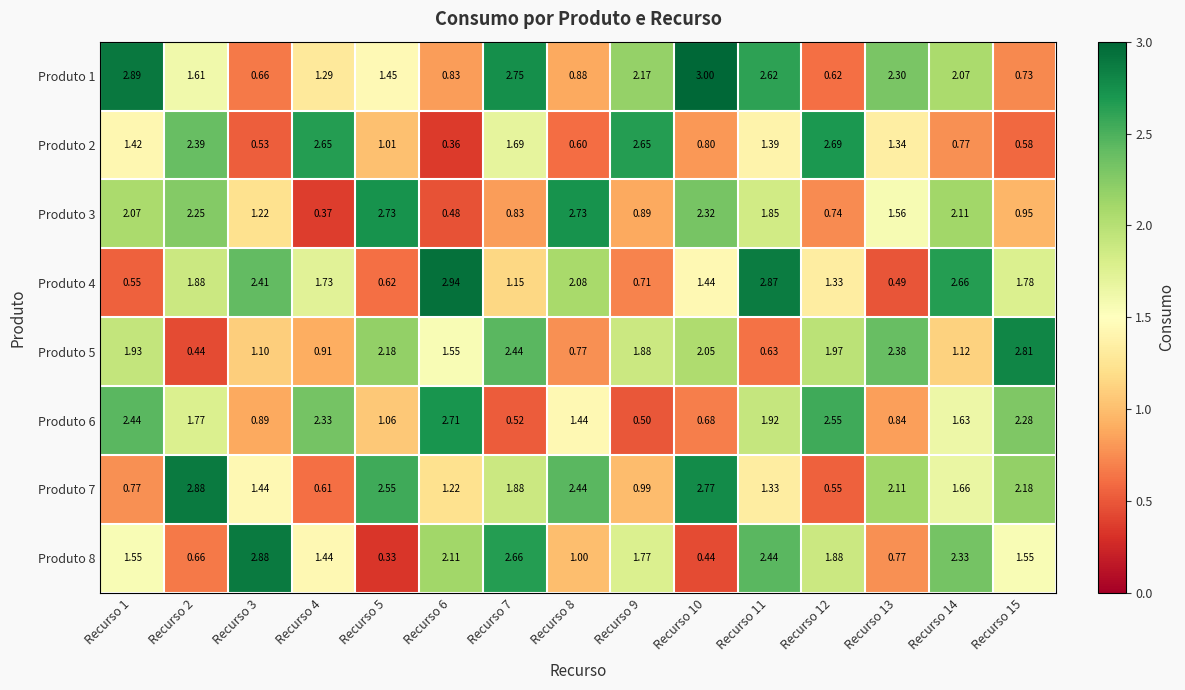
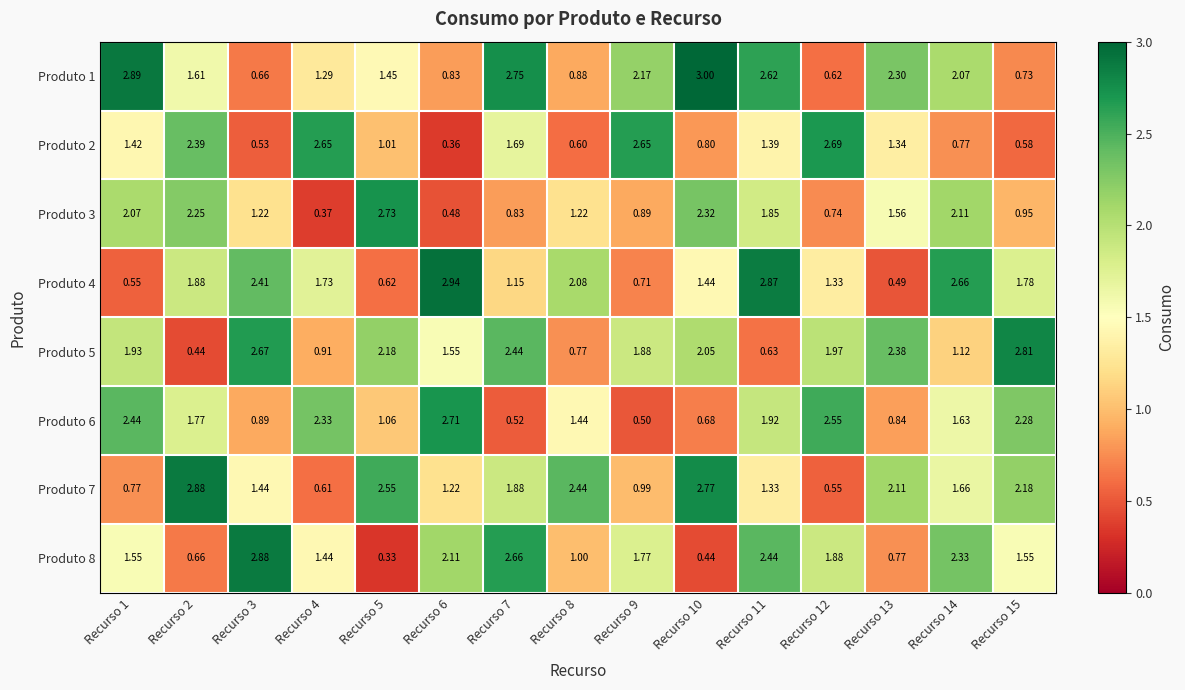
  {
    "Produto 1": {
      "Recurso 1": 2.89,
      "Recurso 2": 1.61,
      "Recurso 3": 0.66,
      "Recurso 4": 1.29,
      "Recurso 5": 1.45,
      "Recurso 6": 0.83,
      "Recurso 7": 2.75,
      "Recurso 8": 0.88,
      "Recurso 9": 2.17,
      "Recurso 10": 3.00,
      "Recurso 11": 2.62,
      "Recurso 12": 0.62,
      "Recurso 13": 2.30,
      "Recurso 14": 2.07,
      "Recurso 15": 0.73
    },
    "Produto 2": {
      "Recurso 1": 1.42,
      "Recurso 2": 2.39,
      "Recurso 3": 0.53,
      "Recurso 4": 2.65,
      "Recurso 5": 1.01,
      "Recurso 6": 0.36,
      "Recurso 7": 1.69,
      "Recurso 8": 0.60,
      "Recurso 9": 2.65,
      "Recurso 10": 0.80,
      "Recurso 11": 1.39,
      "Recurso 12": 2.69,
      "Recurso 13": 1.34,
      "Recurso 14": 0.77,
      "Recurso 15": 0.58
    },
    "Produto 3": {
      "Recurso 1": 2.07,
      "Recurso 2": 2.25,
      "Recurso 3": 1.22,
      "Recurso 4": 0.37,
      "Recurso 5": 2.73,
      "Recurso 6": 0.48,
      "Recurso 7": 0.83,
-     "Recurso 8": 2.73,
+     "Recurso 8": 1.22,
      "Recurso 9": 0.89,
      "Recurso 10": 2.32,
      "Recurso 11": 1.85,
      "Recurso 12": 0.74,
      "Recurso 13": 1.56,
      "Recurso 14": 2.11,
      "Recurso 15": 0.95
    },
    "Produto 4": {
      "Recurso 1": 0.55,
      "Recurso 2": 1.88,
      "Recurso 3": 2.41,
      "Recurso 4": 1.73,
      "Recurso 5": 0.62,
      "Recurso 6": 2.94,
      "Recurso 7": 1.15,
      "Recurso 8": 2.08,
      "Recurso 9": 0.71,
      "Recurso 10": 1.44,
      "Recurso 11": 2.87,
      "Recurso 12": 1.33,
      "Recurso 13": 0.49,
      "Recurso 14": 2.66,
      "Recurso 15": 1.78
    },
    "Produto 5": {
      "Recurso 1": 1.93,
      "Recurso 2": 0.44,
-     "Recurso 3": 1.10,
+     "Recurso 3": 2.67,
      "Recurso 4": 0.91,
      "Recurso 5": 2.18,
      "Recurso 6": 1.55,
      "Recurso 7": 2.44,
      "Recurso 8": 0.77,
      "Recurso 9": 1.88,
      "Recurso 10": 2.05,
      "Recurso 11": 0.63,
      "Recurso 12": 1.97,
      "Recurso 13": 2.38,
      "Recurso 14": 1.12,
      "Recurso 15": 2.81
    },
    "Produto 6": {
      "Recurso 1": 2.44,
      "Recurso 2": 1.77,
      "Recurso 3": 0.89,
      "Recurso 4": 2.33,
      "Recurso 5": 1.06,
      "Recurso 6": 2.71,
      "Recurso 7": 0.52,
      "Recurso 8": 1.44,
      "Recurso 9": 0.50,
      "Recurso 10": 0.68,
      "Recurso 11": 1.92,
      "Recurso 12": 2.55,
      "Recurso 13": 0.84,
      "Recurso 14": 1.63,
      "Recurso 15": 2.28
    },
    "Produto 7": {
      "Recurso 1": 0.77,
      "Recurso 2": 2.88,
      "Recurso 3": 1.44,
      "Recurso 4": 0.61,
      "Recurso 5": 2.55,
      "Recurso 6": 1.22,
      "Recurso 7": 1.88,
      "Recurso 8": 2.44,
      "Recurso 9": 0.99,
      "Recurso 10": 2.77,
      "Recurso 11": 1.33,
      "Recurso 12": 0.55,
      "Recurso 13": 2.11,
      "Recurso 14": 1.66,
      "Recurso 15": 2.18
    },
    "Produto 8": {
      "Recurso 1": 1.55,
      "Recurso 2": 0.66,
      "Recurso 3": 2.88,
      "Recurso 4": 1.44,
      "Recurso 5": 0.33,
      "Recurso 6": 2.11,
      "Recurso 7": 2.66,
      "Recurso 8": 1.00,
      "Recurso 9": 1.77,
      "Recurso 10": 0.44,
      "Recurso 11": 2.44,
      "Recurso 12": 1.88,
      "Recurso 13": 0.77,
      "Recurso 14": 2.33,
      "Recurso 15": 1.55
    }
  }
